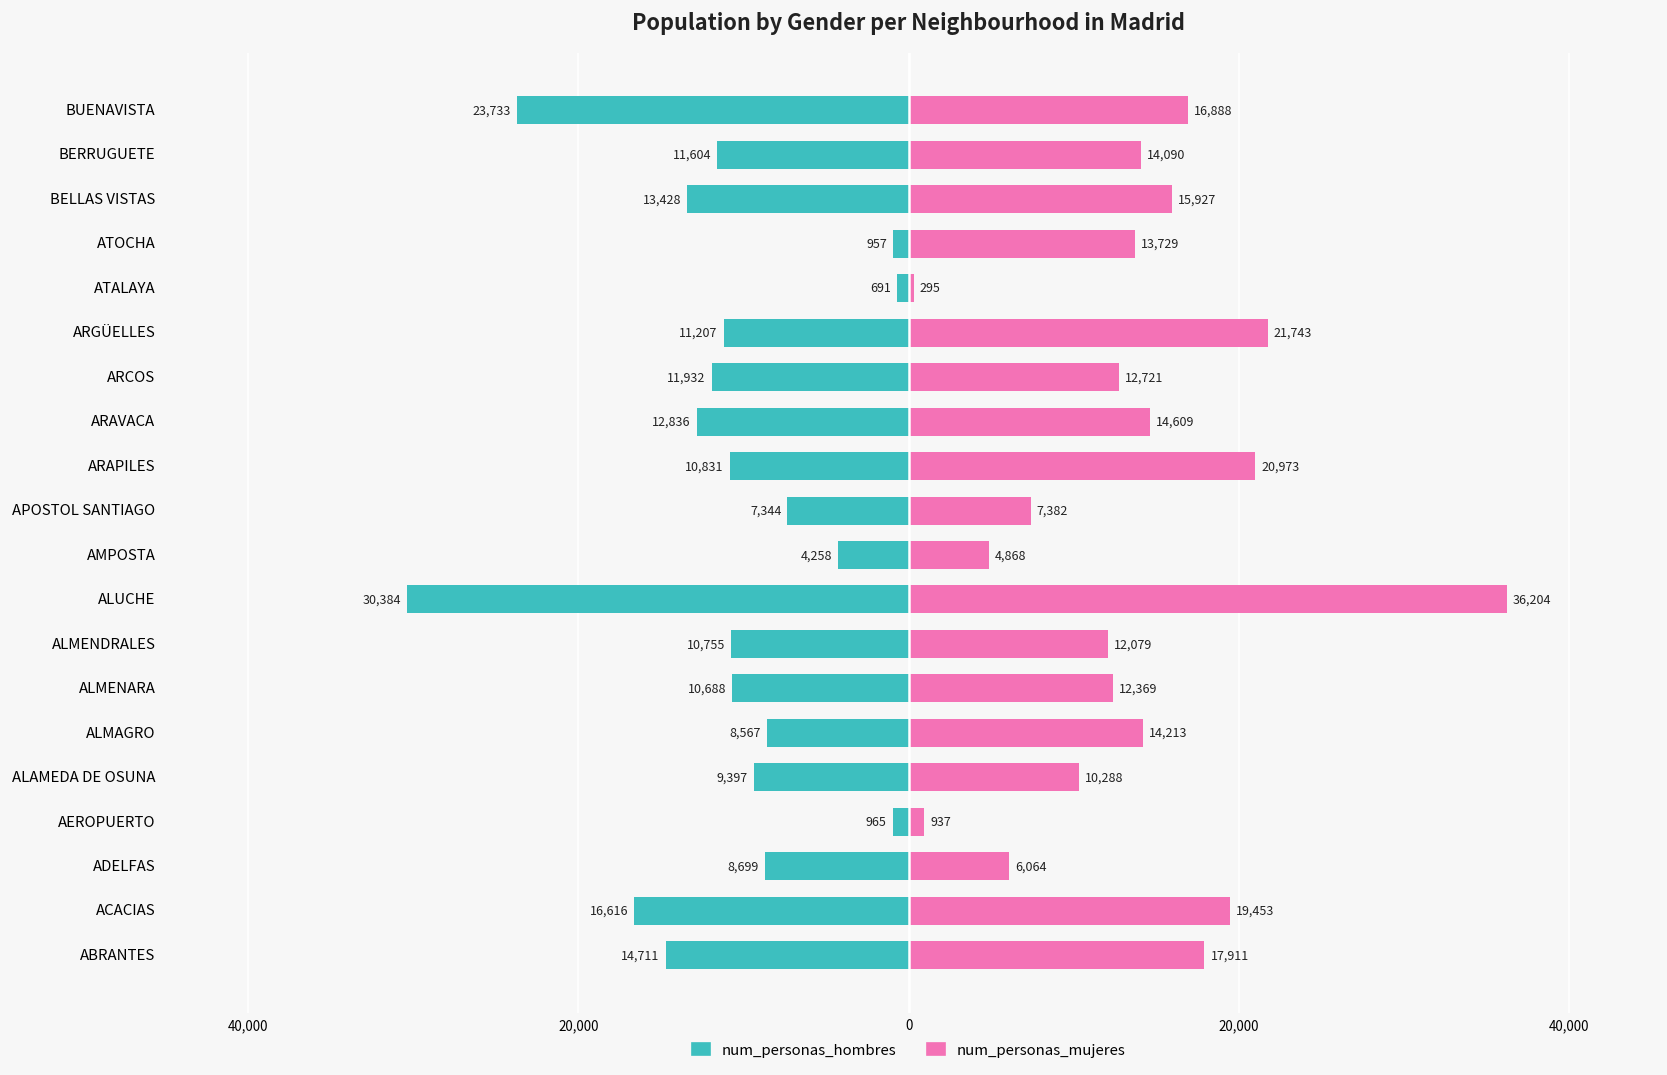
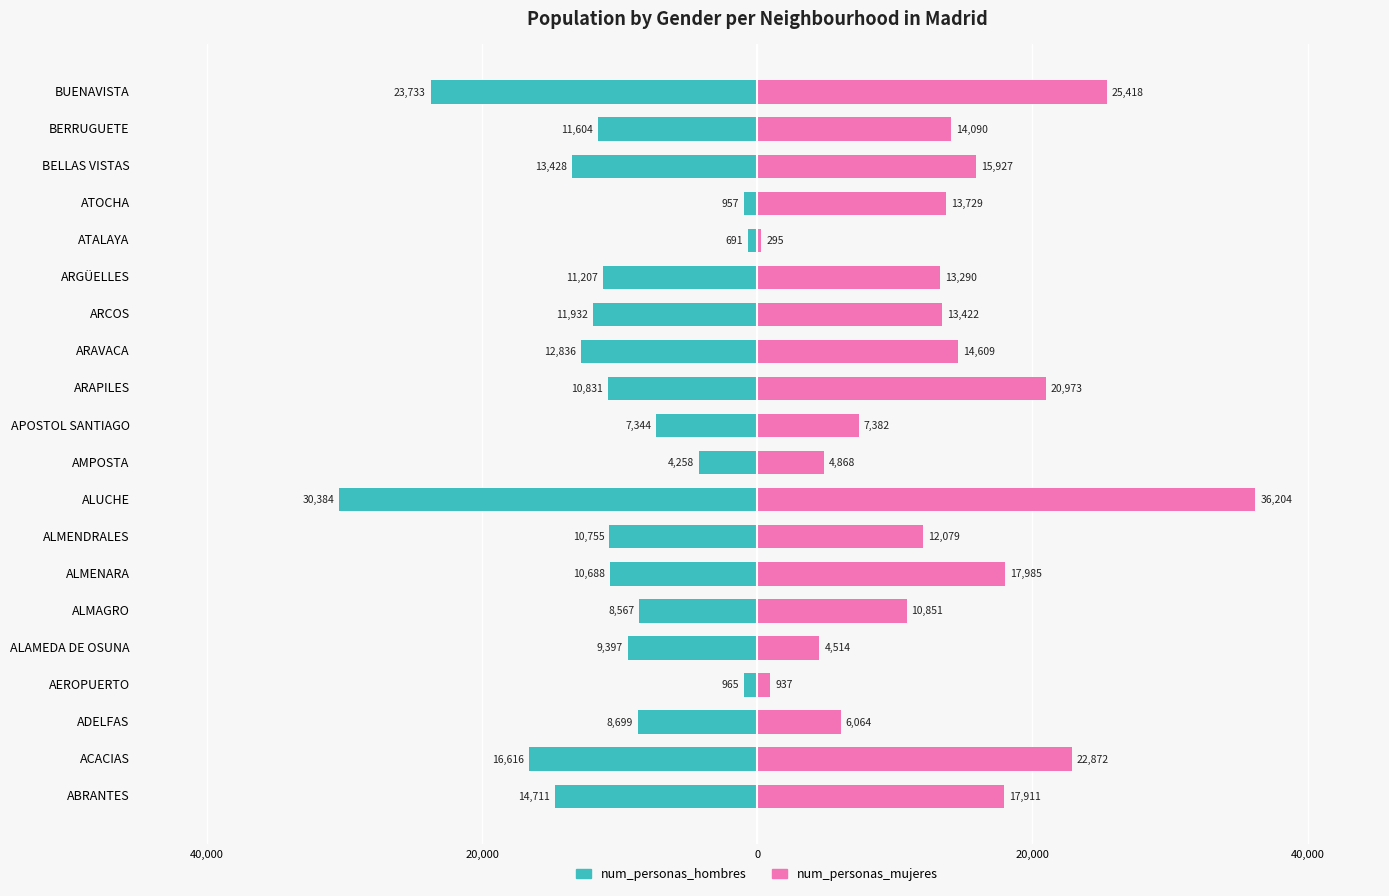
  {
    "num_personas_mujeres": {
-     "BUENAVISTA": "16,888",
+     "BUENAVISTA": "25,418",
      "BERRUGUETE": "14,090",
      "BELLAS VISTAS": "15,927",
      "ATOCHA": "13,729",
      "ATALAYA": "295",
-     "ARGÜELLES": "21,743",
-     "ARCOS": "12,721",
+     "ARGÜELLES": "13,290",
+     "ARCOS": "13,422",
      "ARAVACA": "14,609",
      "ARAPILES": "20,973",
      "APOSTOL SANTIAGO": "7,382",
      "AMPOSTA": "4,868",
      "ALUCHE": "36,204",
      "ALMENDRALES": "12,079",
-     "ALMENARA": "12,369",
-     "ALMAGRO": "14,213",
-     "ALAMEDA DE OSUNA": "10,288",
+     "ALMENARA": "17,985",
+     "ALMAGRO": "10,851",
+     "ALAMEDA DE OSUNA": "4,514",
      "AEROPUERTO": "937",
      "ADELFAS": "6,064",
-     "ACACIAS": "19,453",
+     "ACACIAS": "22,872",
      "ABRANTES": "17,911"
    }
  }
